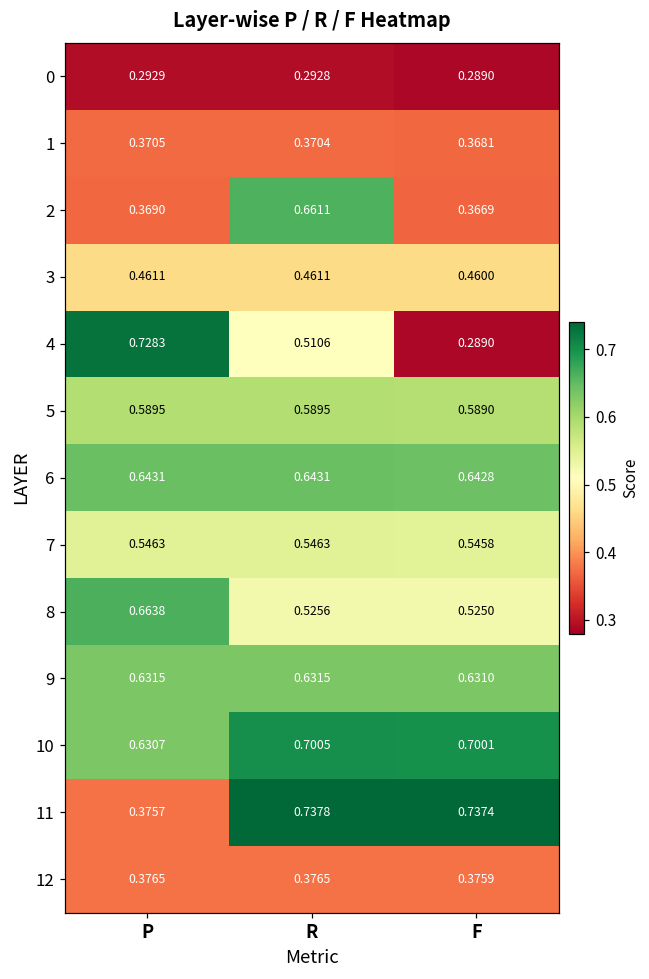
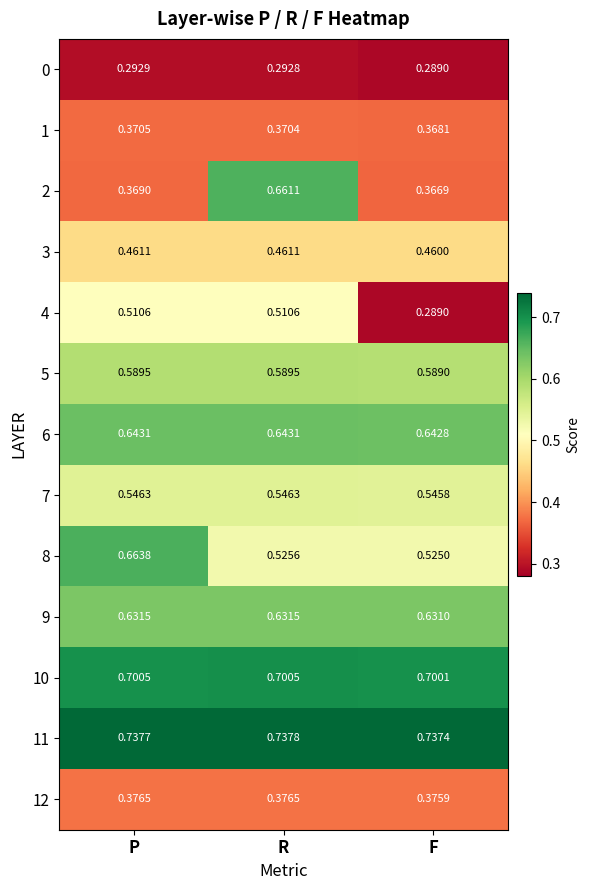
  {
    "0": {
      "P": 0.2929,
      "R": 0.2928,
      "F": 0.2890
    },
    "1": {
      "P": 0.3705,
      "R": 0.3704,
      "F": 0.3681
    },
    "2": {
      "P": 0.3690,
      "R": 0.6611,
      "F": 0.3669
    },
    "3": {
      "P": 0.4611,
      "R": 0.4611,
      "F": 0.4600
    },
    "4": {
-     "P": 0.7283,
+     "P": 0.5106,
      "R": 0.5106,
      "F": 0.2890
    },
    "5": {
      "P": 0.5895,
      "R": 0.5895,
      "F": 0.5890
    },
    "6": {
      "P": 0.6431,
      "R": 0.6431,
      "F": 0.6428
    },
    "7": {
      "P": 0.5463,
      "R": 0.5463,
      "F": 0.5458
    },
    "8": {
      "P": 0.6638,
      "R": 0.5256,
      "F": 0.5250
    },
    "9": {
      "P": 0.6315,
      "R": 0.6315,
      "F": 0.6310
    },
    "10": {
-     "P": 0.6307,
+     "P": 0.7005,
      "R": 0.7005,
      "F": 0.7001
    },
    "11": {
-     "P": 0.3757,
+     "P": 0.7377,
      "R": 0.7378,
      "F": 0.7374
    },
    "12": {
      "P": 0.3765,
      "R": 0.3765,
      "F": 0.3759
    }
  }
